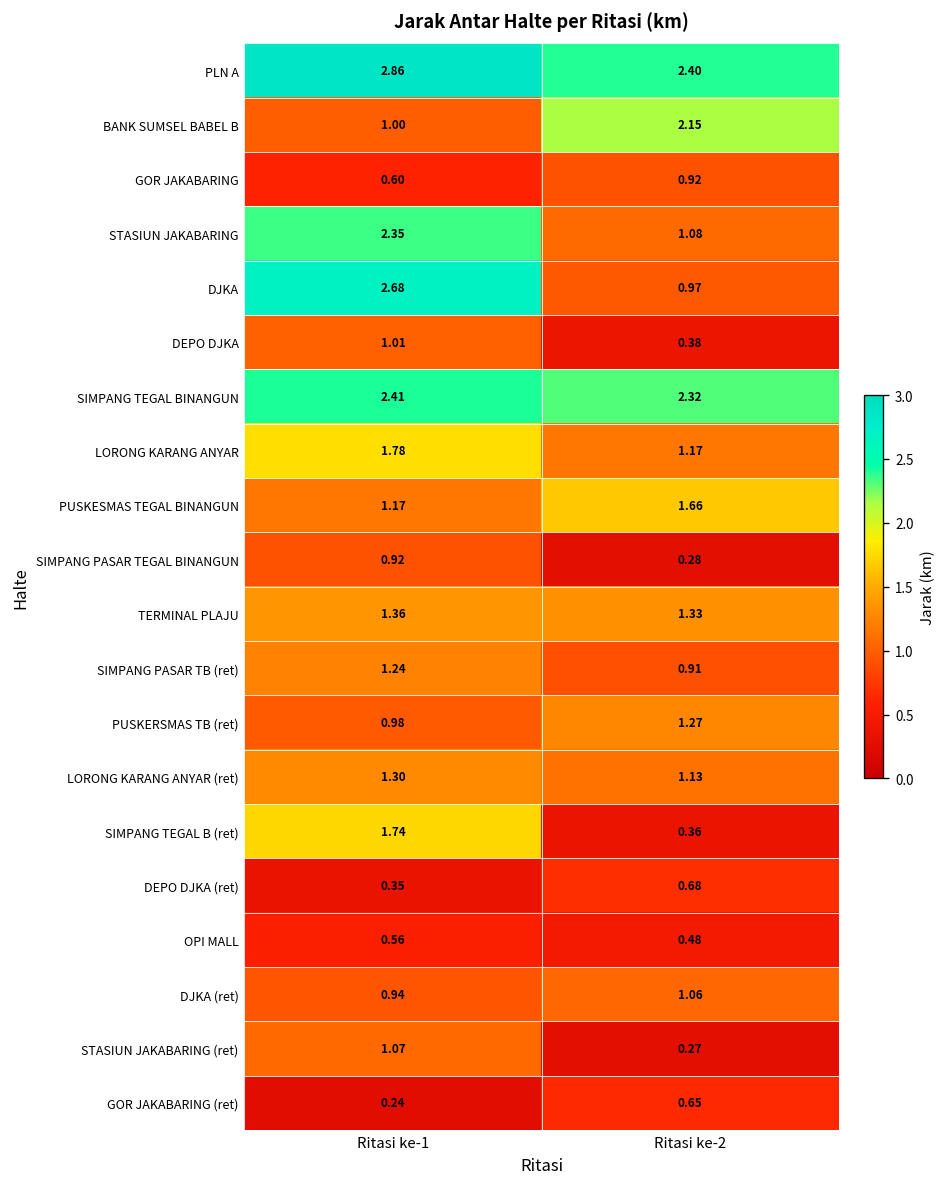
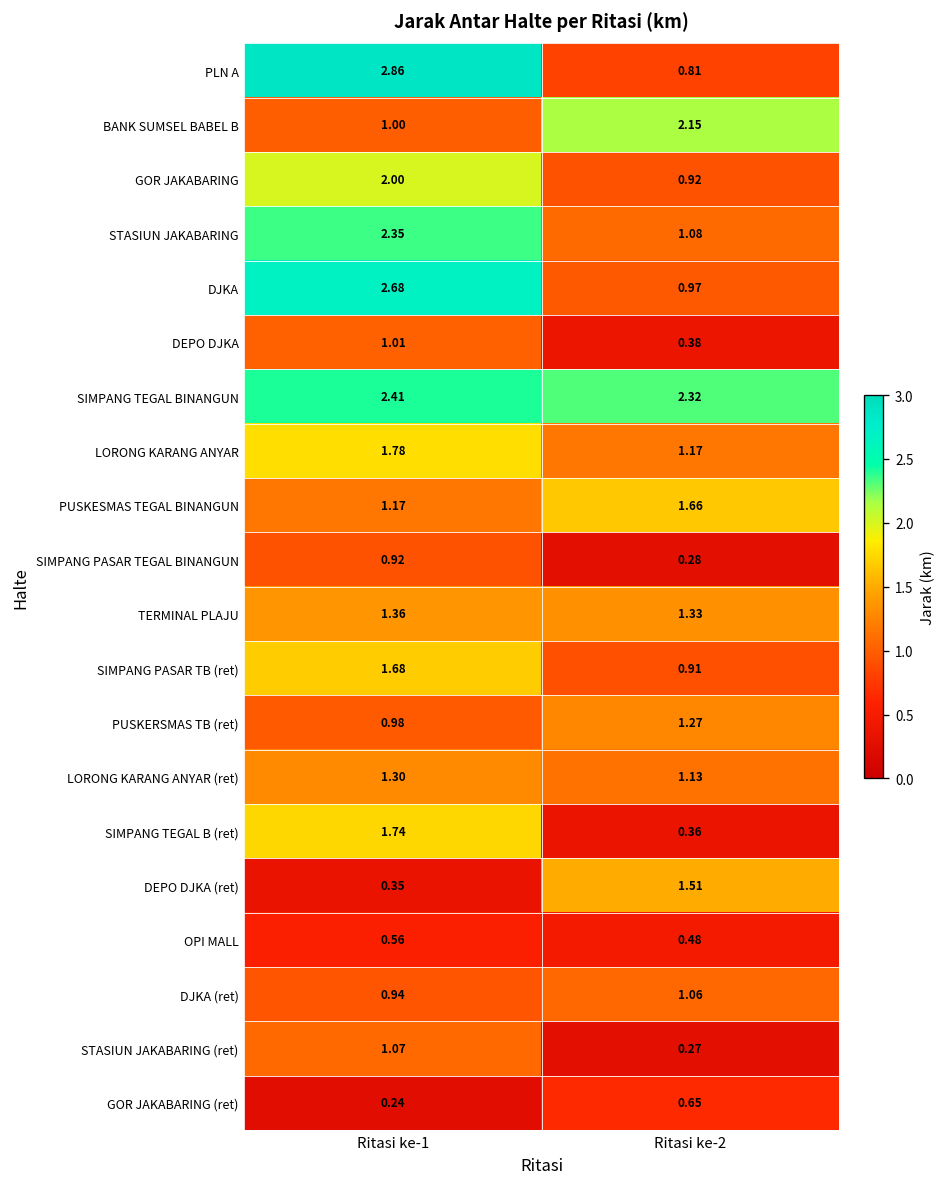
  {
    "PLN A": {
      "Ritasi ke-1": 2.86,
-     "Ritasi ke-2": 2.40
+     "Ritasi ke-2": 0.81
    },
    "BANK SUMSEL BABEL B": {
      "Ritasi ke-1": 1.00,
      "Ritasi ke-2": 2.15
    },
    "GOR JAKABARING": {
-     "Ritasi ke-1": 0.60,
+     "Ritasi ke-1": 2.00,
      "Ritasi ke-2": 0.92
    },
    "STASIUN JAKABARING": {
      "Ritasi ke-1": 2.35,
      "Ritasi ke-2": 1.08
    },
    "DJKA": {
      "Ritasi ke-1": 2.68,
      "Ritasi ke-2": 0.97
    },
    "DEPO DJKA": {
      "Ritasi ke-1": 1.01,
      "Ritasi ke-2": 0.38
    },
    "SIMPANG TEGAL BINANGUN": {
      "Ritasi ke-1": 2.41,
      "Ritasi ke-2": 2.32
    },
    "LORONG KARANG ANYAR": {
      "Ritasi ke-1": 1.78,
      "Ritasi ke-2": 1.17
    },
    "PUSKESMAS TEGAL BINANGUN": {
      "Ritasi ke-1": 1.17,
      "Ritasi ke-2": 1.66
    },
    "SIMPANG PASAR TEGAL BINANGUN": {
      "Ritasi ke-1": 0.92,
      "Ritasi ke-2": 0.28
    },
    "TERMINAL PLAJU": {
      "Ritasi ke-1": 1.36,
      "Ritasi ke-2": 1.33
    },
    "SIMPANG PASAR TB (ret)": {
-     "Ritasi ke-1": 1.24,
+     "Ritasi ke-1": 1.68,
      "Ritasi ke-2": 0.91
    },
    "PUSKERSMAS TB (ret)": {
      "Ritasi ke-1": 0.98,
      "Ritasi ke-2": 1.27
    },
    "LORONG KARANG ANYAR (ret)": {
      "Ritasi ke-1": 1.30,
      "Ritasi ke-2": 1.13
    },
    "SIMPANG TEGAL B (ret)": {
      "Ritasi ke-1": 1.74,
      "Ritasi ke-2": 0.36
    },
    "DEPO DJKA (ret)": {
      "Ritasi ke-1": 0.35,
-     "Ritasi ke-2": 0.68
+     "Ritasi ke-2": 1.51
    },
    "OPI MALL": {
      "Ritasi ke-1": 0.56,
      "Ritasi ke-2": 0.48
    },
    "DJKA (ret)": {
      "Ritasi ke-1": 0.94,
      "Ritasi ke-2": 1.06
    },
    "STASIUN JAKABARING (ret)": {
      "Ritasi ke-1": 1.07,
      "Ritasi ke-2": 0.27
    },
    "GOR JAKABARING (ret)": {
      "Ritasi ke-1": 0.24,
      "Ritasi ke-2": 0.65
    }
  }
